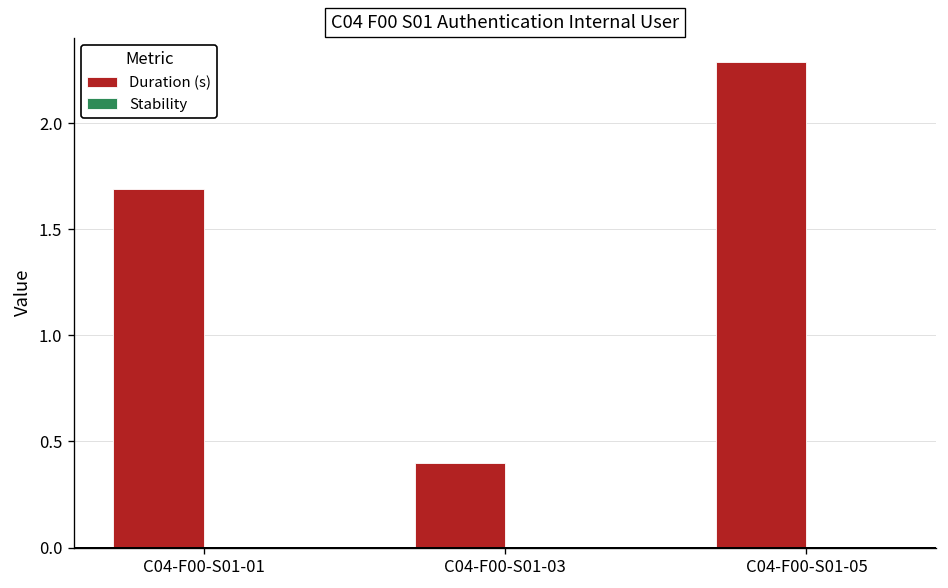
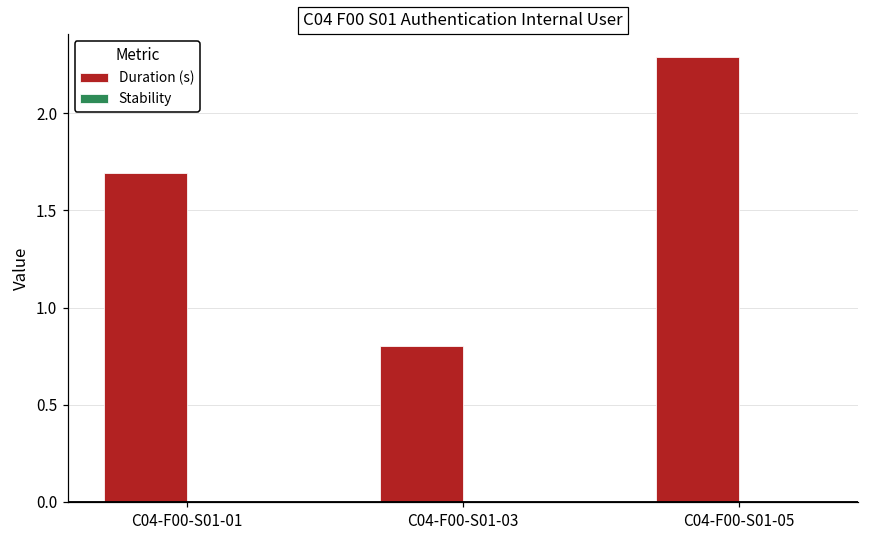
  {
    "Duration (s)": {
      "C04-F00-S01-01": 1.7,
-     "C04-F00-S01-03": 0.4,
+     "C04-F00-S01-03": 0.8,
      "C04-F00-S01-05": 2.3
    },
    "Stability": {
      "C04-F00-S01-01": 0.0,
      "C04-F00-S01-03": 0.0,
      "C04-F00-S01-05": 0.0
    }
  }
